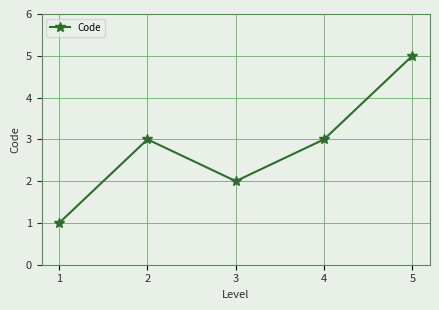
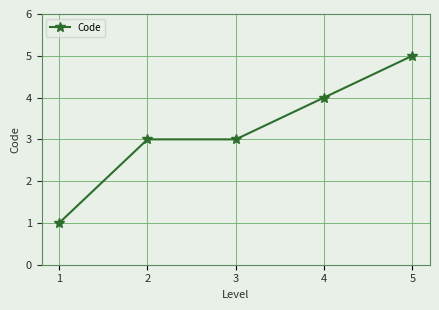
  {
    "1": 1,
    "2": 3,
-   "3": 2,
-   "4": 3,
+   "3": 3,
+   "4": 4,
    "5": 5
  }
